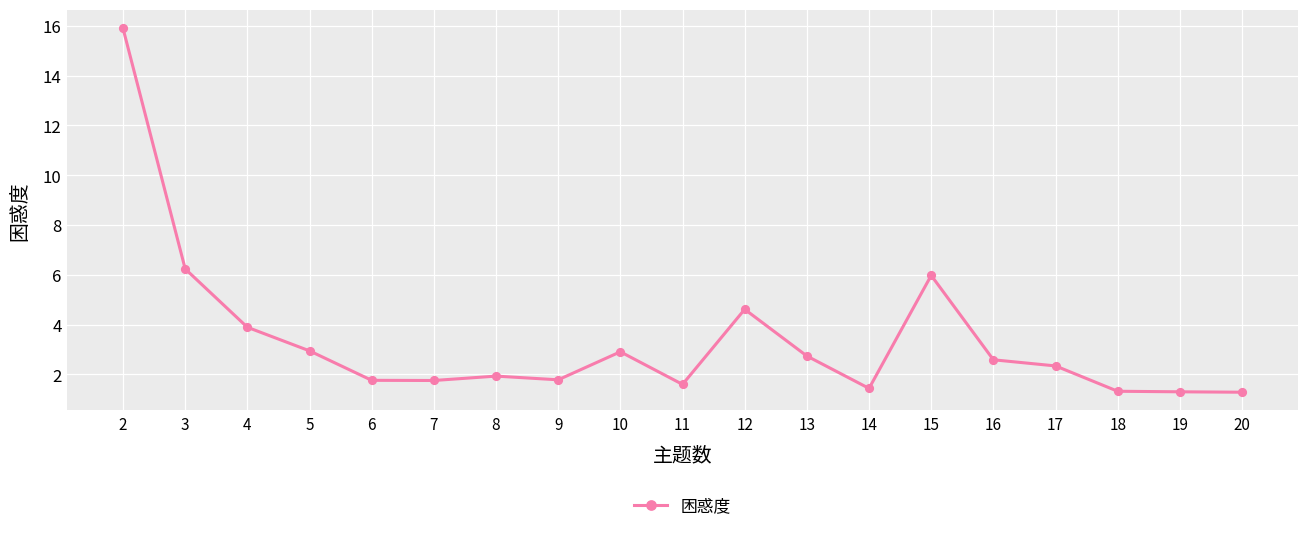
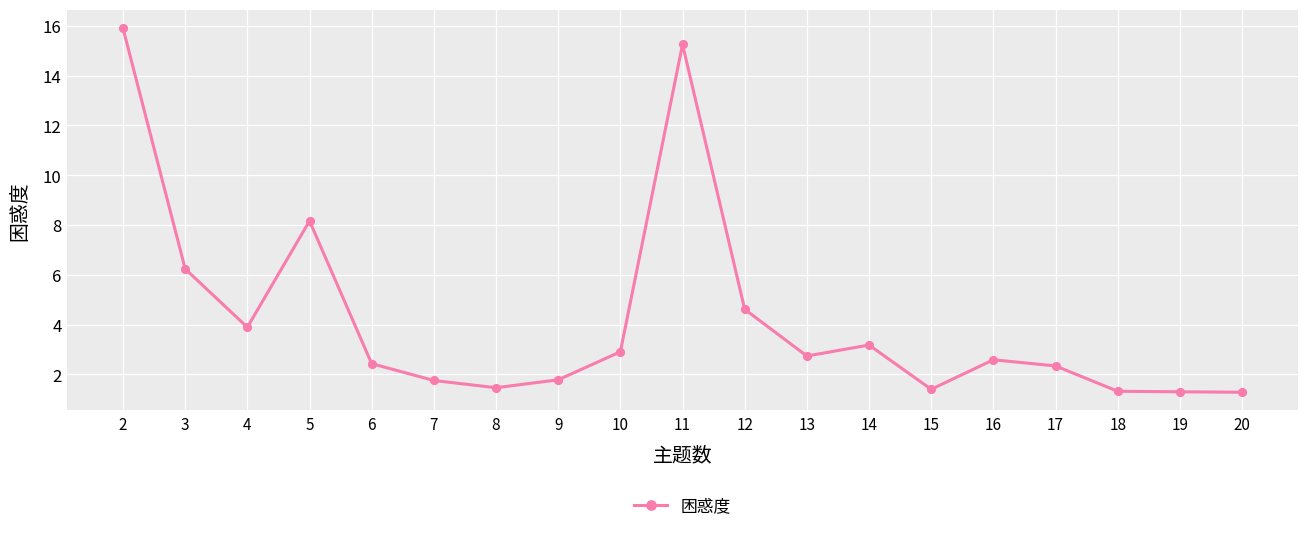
  {
    "2": 15.9,
    "3": 6.2,
    "4": 3.9,
-   "5": 2.9,
-   "6": 1.8,
+   "5": 8.2,
+   "6": 2.4,
    "7": 1.8,
-   "8": 1.9,
+   "8": 1.5,
    "9": 1.8,
    "10": 2.9,
-   "11": 1.6,
+   "11": 15.3,
    "12": 4.6,
    "13": 2.7,
-   "14": 1.4,
-   "15": 6.0,
+   "14": 3.2,
+   "15": 1.4,
    "16": 2.6,
    "17": 2.3,
    "18": 1.3,
    "19": 1.3,
    "20": 1.3
  }
